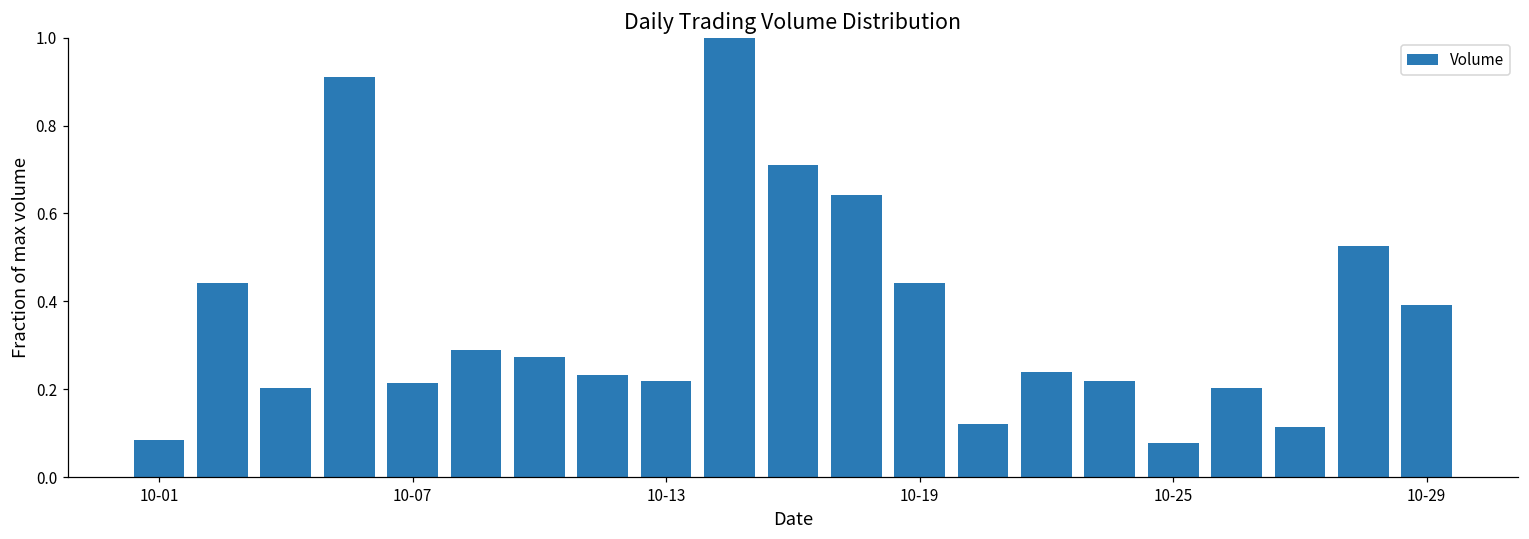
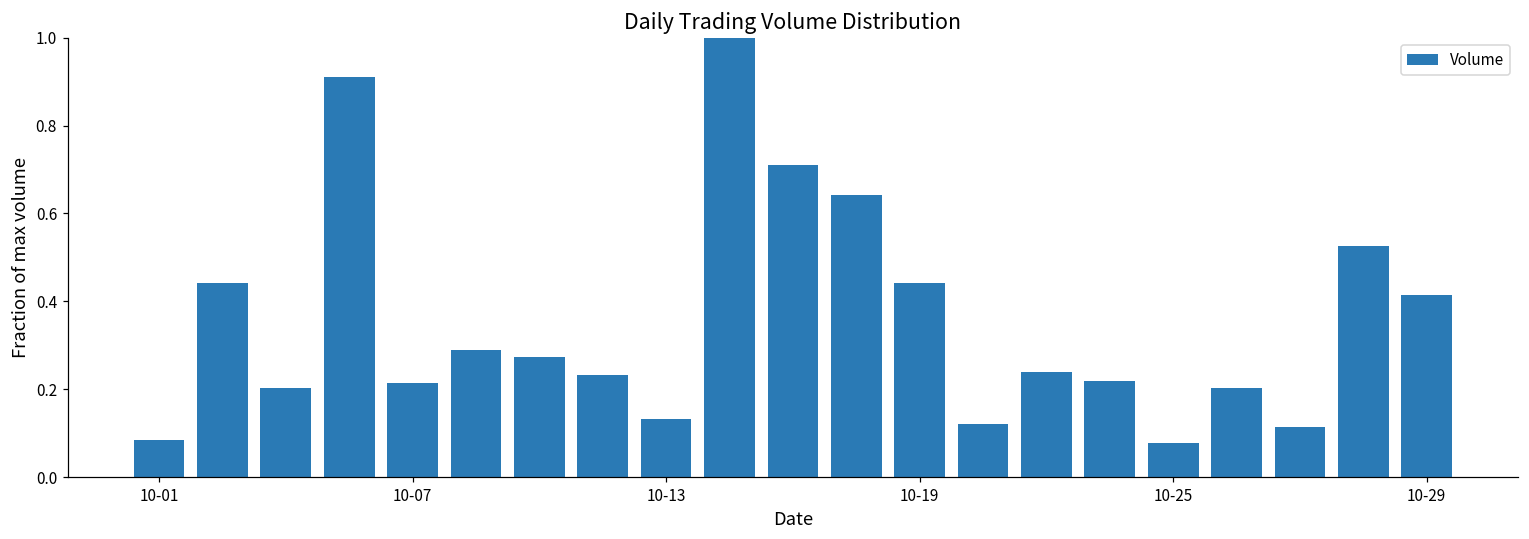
  {
    "10-01": 0.08,
    "10-07": 0.21,
-   "10-13": 0.22,
+   "10-13": 0.13,
    "10-19": 0.44,
    "10-25": 0.08,
-   "10-29": 0.39
+   "10-29": 0.42
  }
